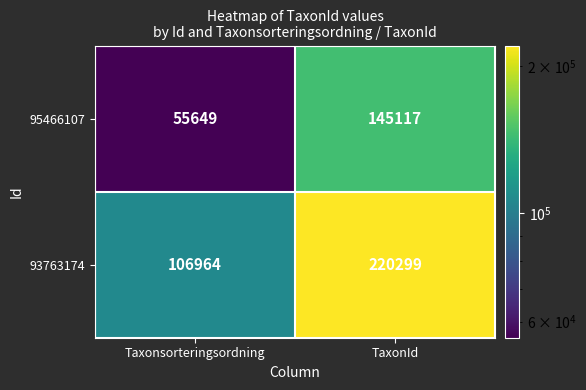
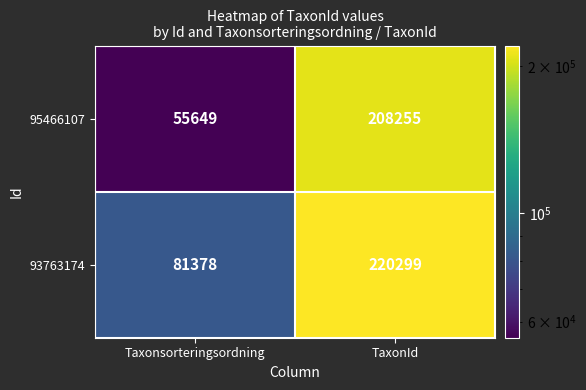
  {
    "95466107": {
      "Taxonsorteringsordning": 55649,
-     "TaxonId": 145117
+     "TaxonId": 208255
    },
    "93763174": {
-     "Taxonsorteringsordning": 106964,
+     "Taxonsorteringsordning": 81378,
      "TaxonId": 220299
    }
  }
